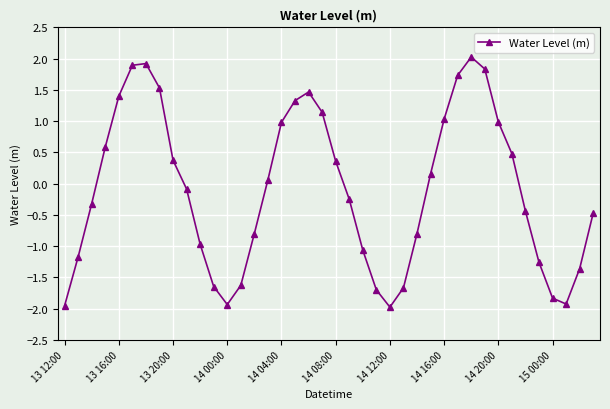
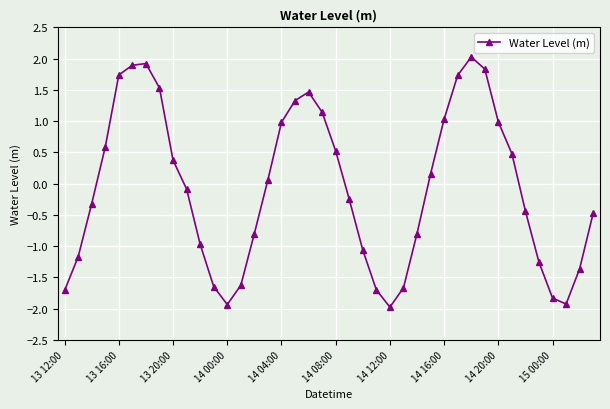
  {
-   "13 12:00": -2.0,
-   "13 16:00": 1.4,
+   "13 12:00": -1.7,
+   "13 16:00": 1.7,
    "13 20:00": 0.4,
    "14 00:00": -1.9,
    "14 04:00": 1.0,
-   "14 08:00": 0.4,
+   "14 08:00": 0.5,
    "14 12:00": -2.0,
    "14 16:00": 1.0,
    "14 20:00": 1.0,
    "15 00:00": -1.8
  }
